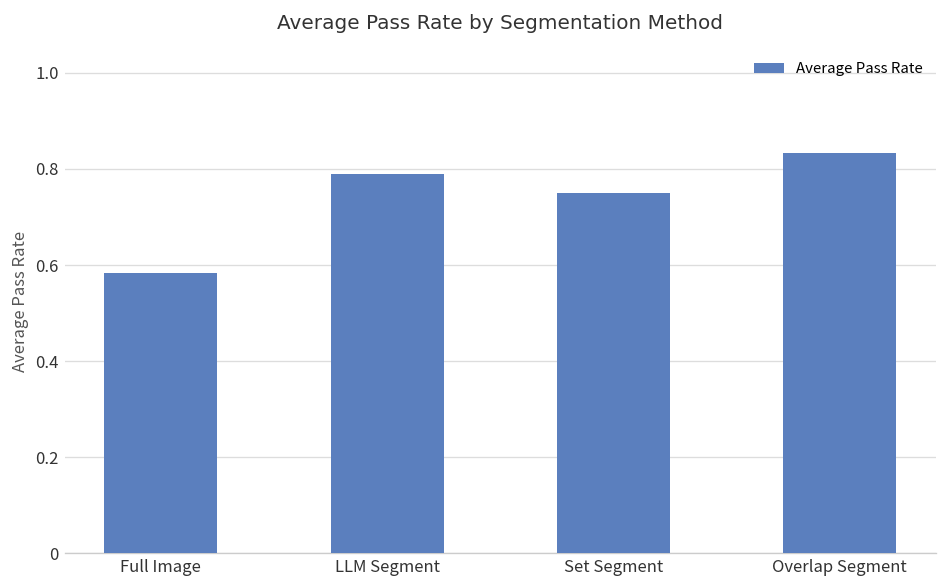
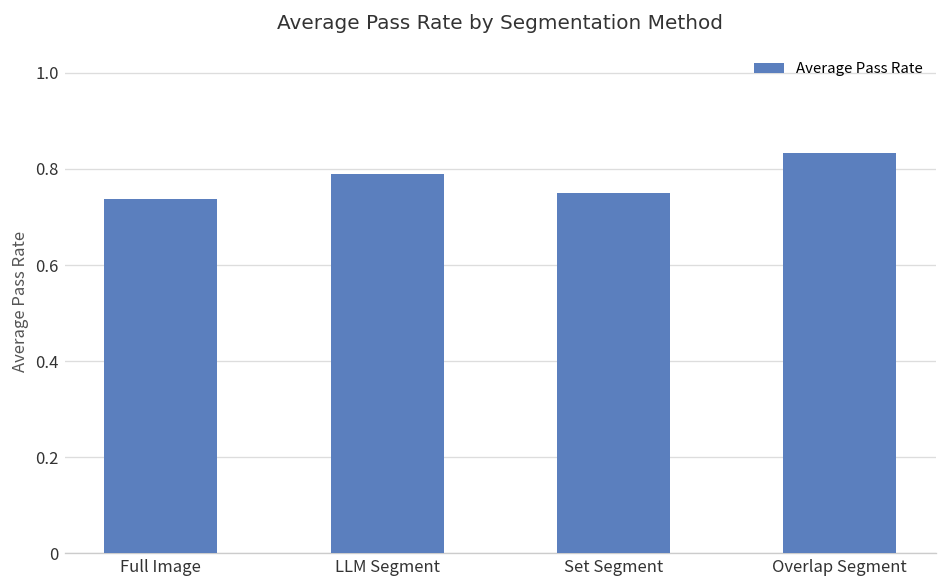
  {
-   "Full Image": 0.58,
+   "Full Image": 0.74,
    "LLM Segment": 0.79,
    "Set Segment": 0.75,
    "Overlap Segment": 0.83
  }
